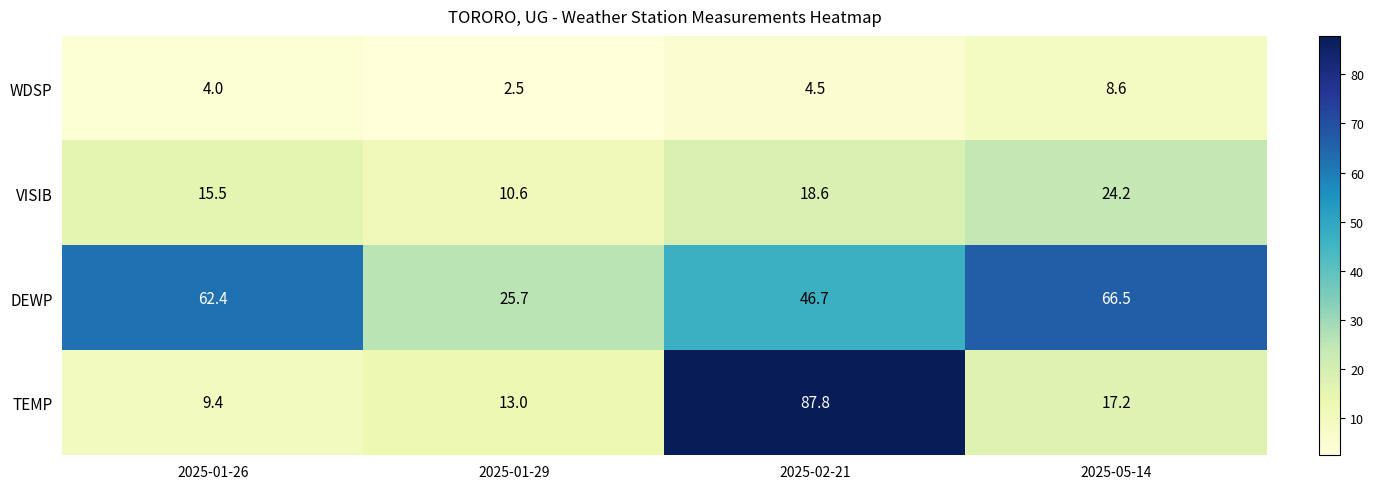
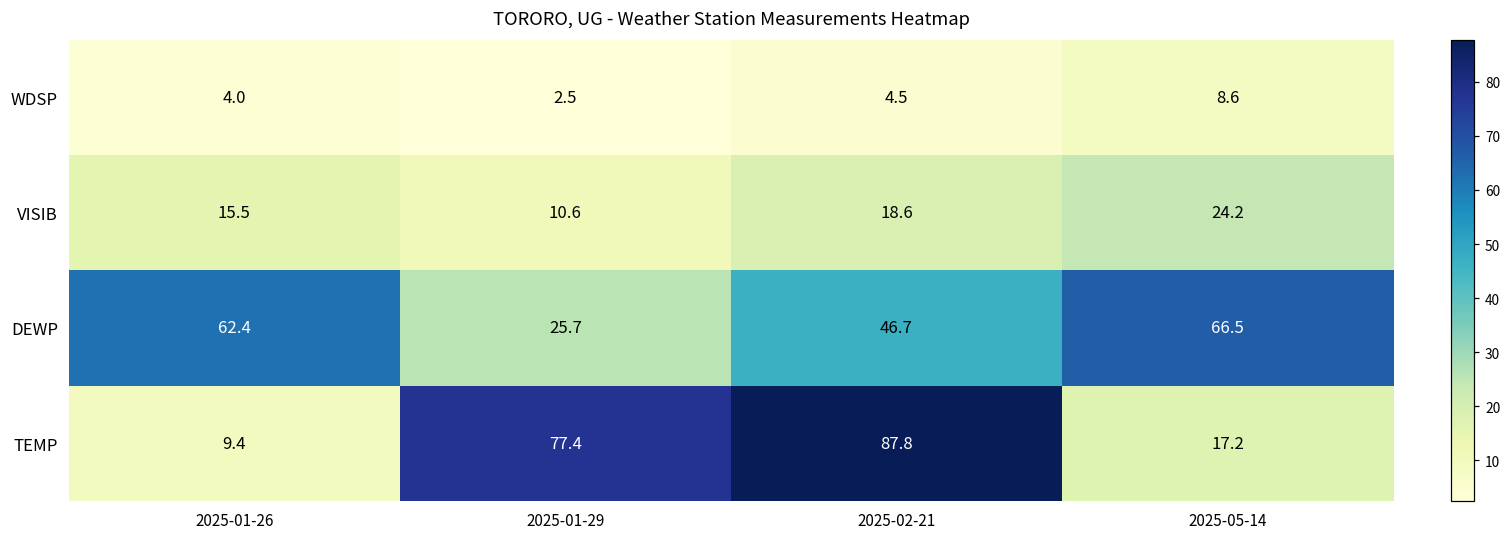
  {
    "WDSP": {
      "2025-01-26": 4.0,
      "2025-01-29": 2.5,
      "2025-02-21": 4.5,
      "2025-05-14": 8.6
    },
    "VISIB": {
      "2025-01-26": 15.5,
      "2025-01-29": 10.6,
      "2025-02-21": 18.6,
      "2025-05-14": 24.2
    },
    "DEWP": {
      "2025-01-26": 62.4,
      "2025-01-29": 25.7,
      "2025-02-21": 46.7,
      "2025-05-14": 66.5
    },
    "TEMP": {
      "2025-01-26": 9.4,
-     "2025-01-29": 13.0,
+     "2025-01-29": 77.4,
      "2025-02-21": 87.8,
      "2025-05-14": 17.2
    }
  }
